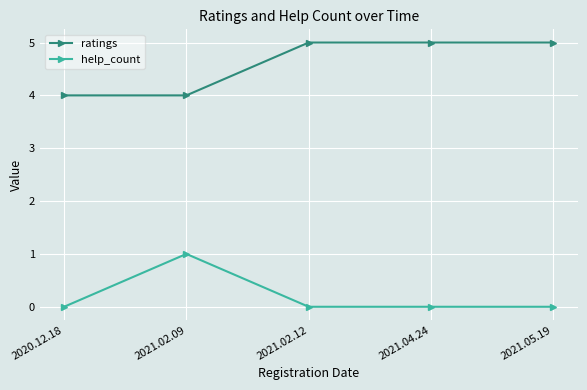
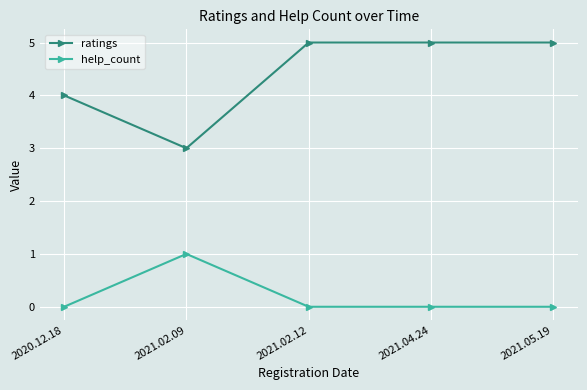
  {
    "ratings": {
      "2020.12.18": 4,
-     "2021.02.09": 4,
+     "2021.02.09": 3,
      "2021.02.12": 5,
      "2021.04.24": 5,
      "2021.05.19": 5
    },
    "help_count": {
      "2020.12.18": 0,
      "2021.02.09": 1,
      "2021.02.12": 0,
      "2021.04.24": 0,
      "2021.05.19": 0
    }
  }
